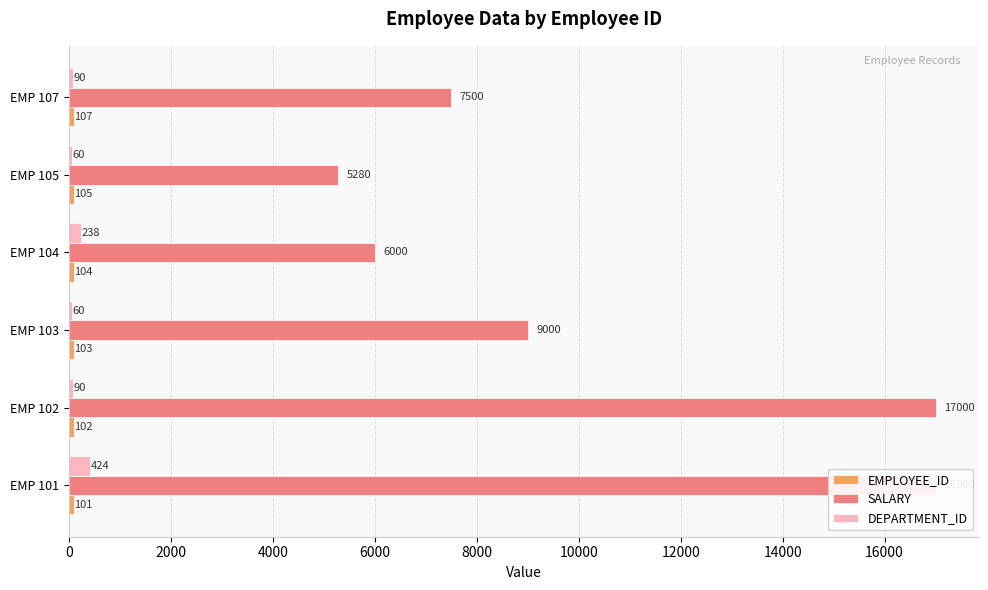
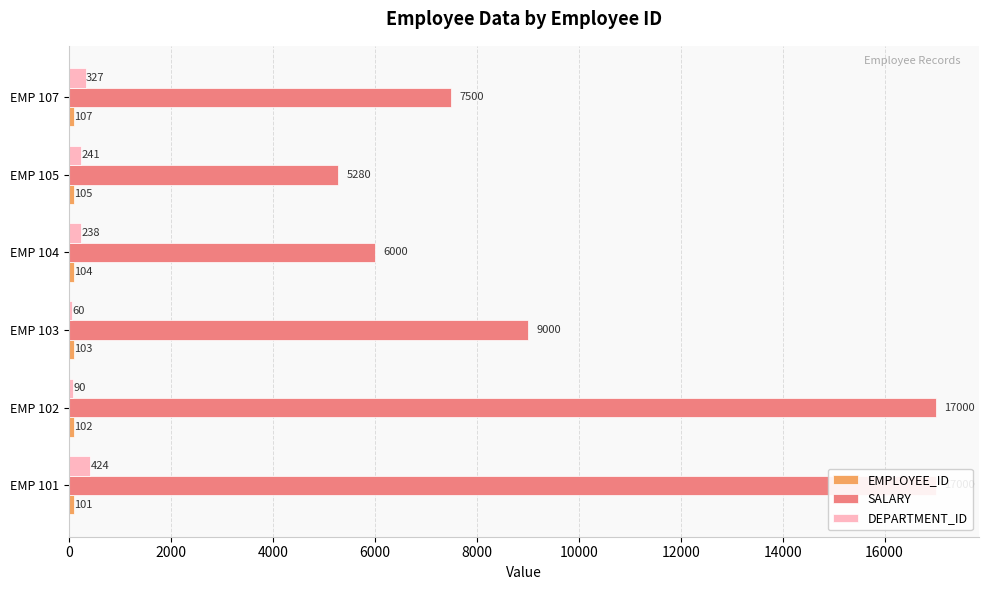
  {
    "DEPARTMENT_ID": {
-     "EMP 107": 90,
-     "EMP 105": 60,
+     "EMP 107": 327,
+     "EMP 105": 241,
      "EMP 104": 238,
      "EMP 103": 60,
      "EMP 102": 90,
      "EMP 101": 424
    }
  }
